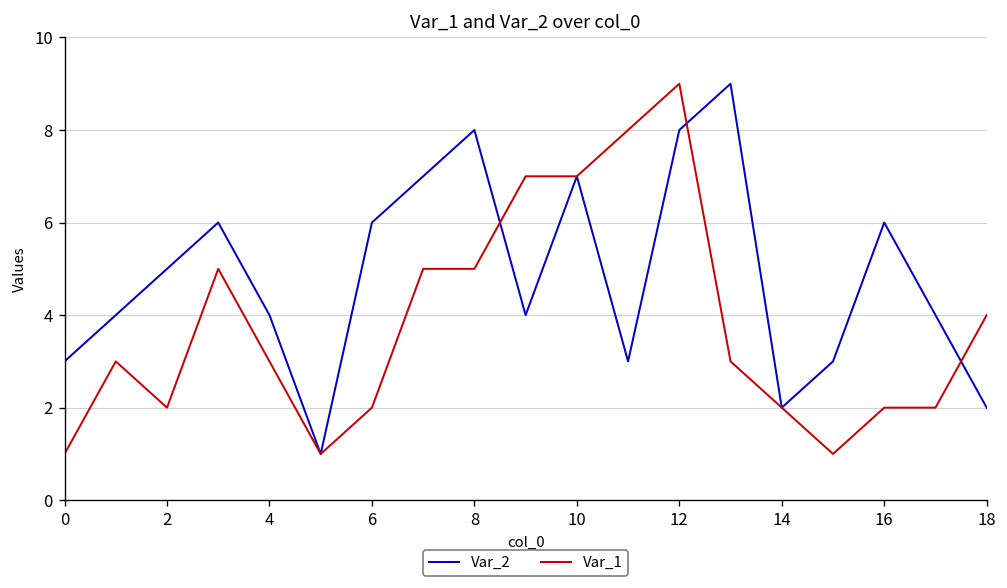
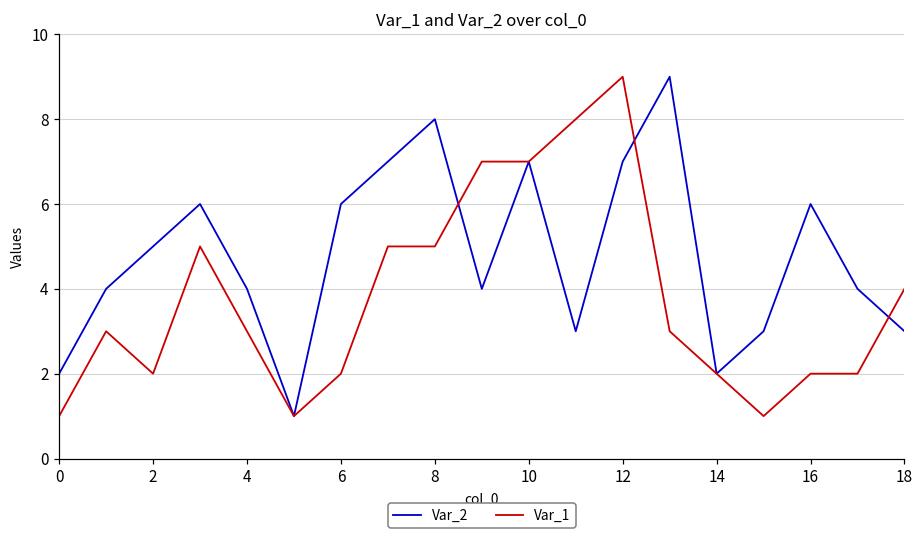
  {
    "Var_2": {
-     "0": 3,
+     "0": 2,
      "2": 5,
      "4": 4,
      "6": 6,
      "8": 8,
-     "12": 8,
+     "12": 7,
      "16": 6,
-     "18": 2
+     "18": 3
    },
    "Var_1": {
      "0": 1,
      "2": 2,
      "4": 3,
      "6": 2,
      "8": 5,
      "12": 9,
      "16": 2,
      "18": 4
    }
  }
